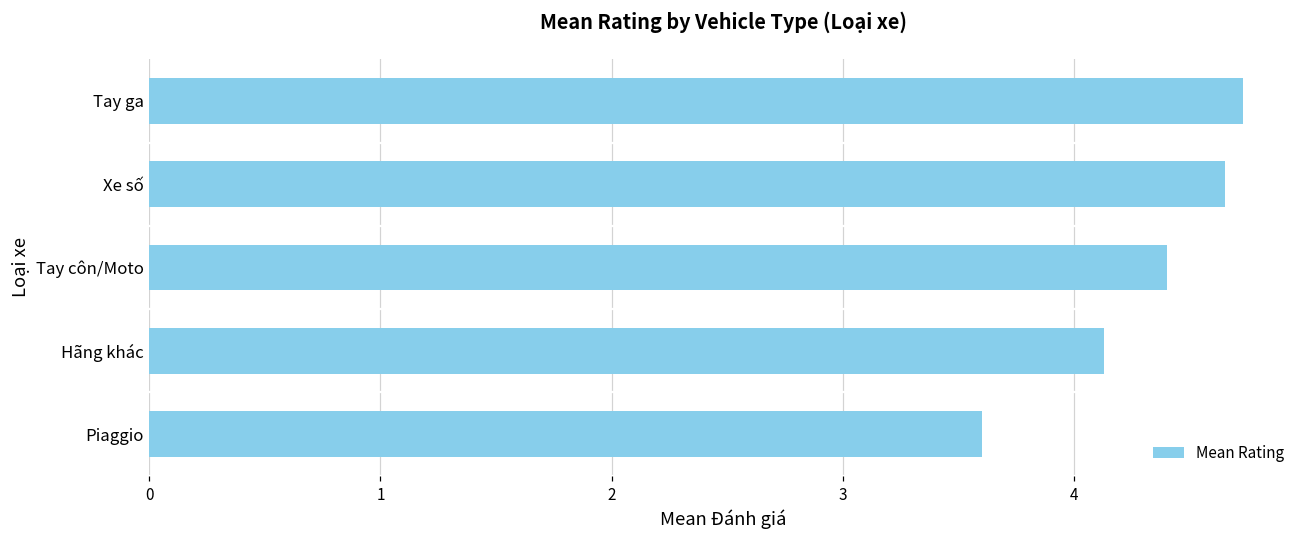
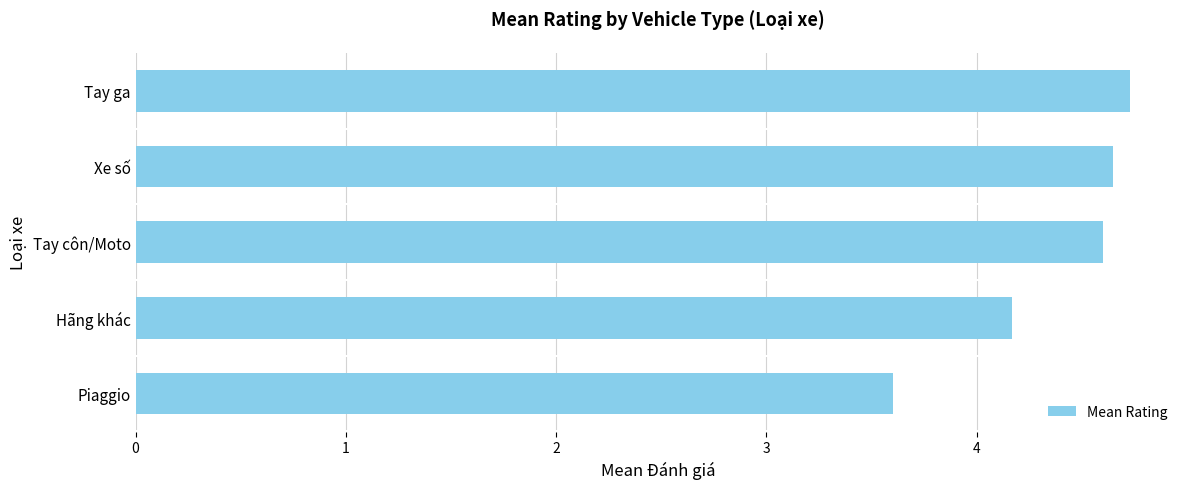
  {
    "Tay ga": 4.73,
    "Xe số": 4.65,
-   "Tay côn/Moto": 4.4,
-   "Hãng khác": 4.13,
+   "Tay côn/Moto": 4.6,
+   "Hãng khác": 4.17,
    "Piaggio": 3.60
  }
